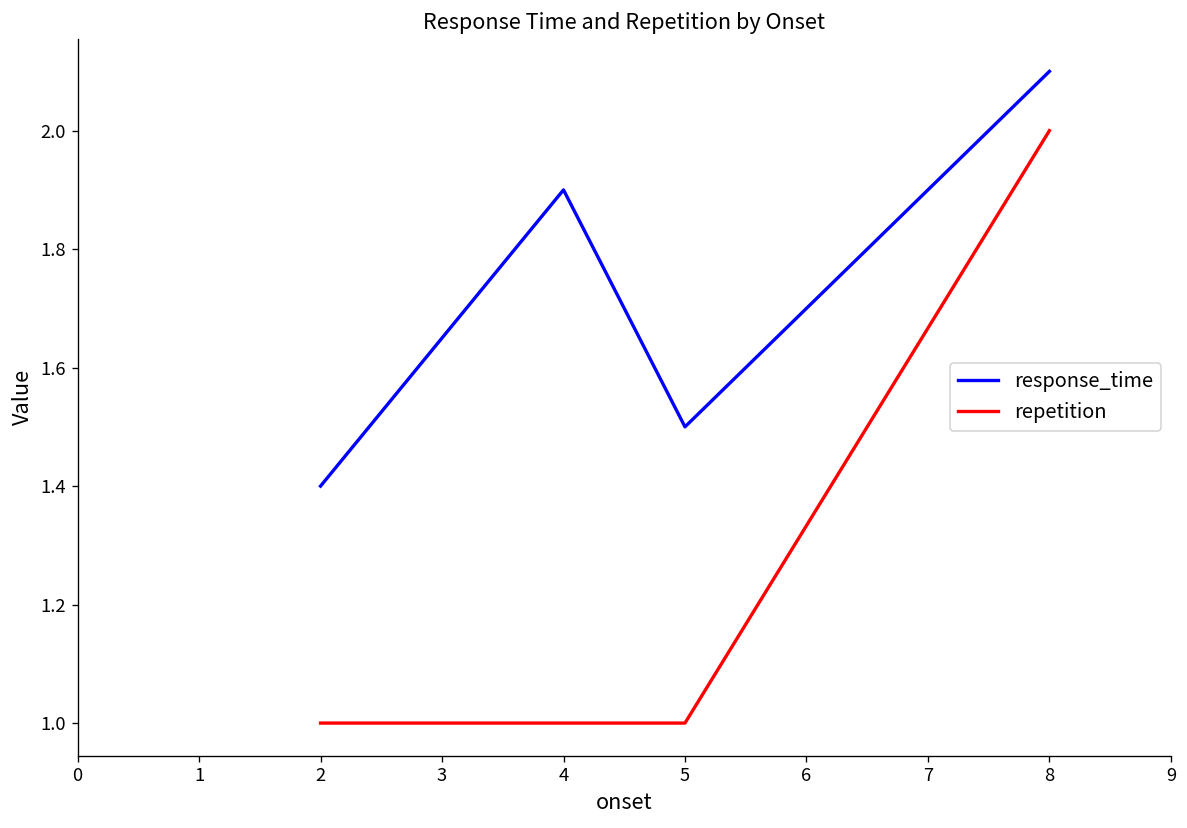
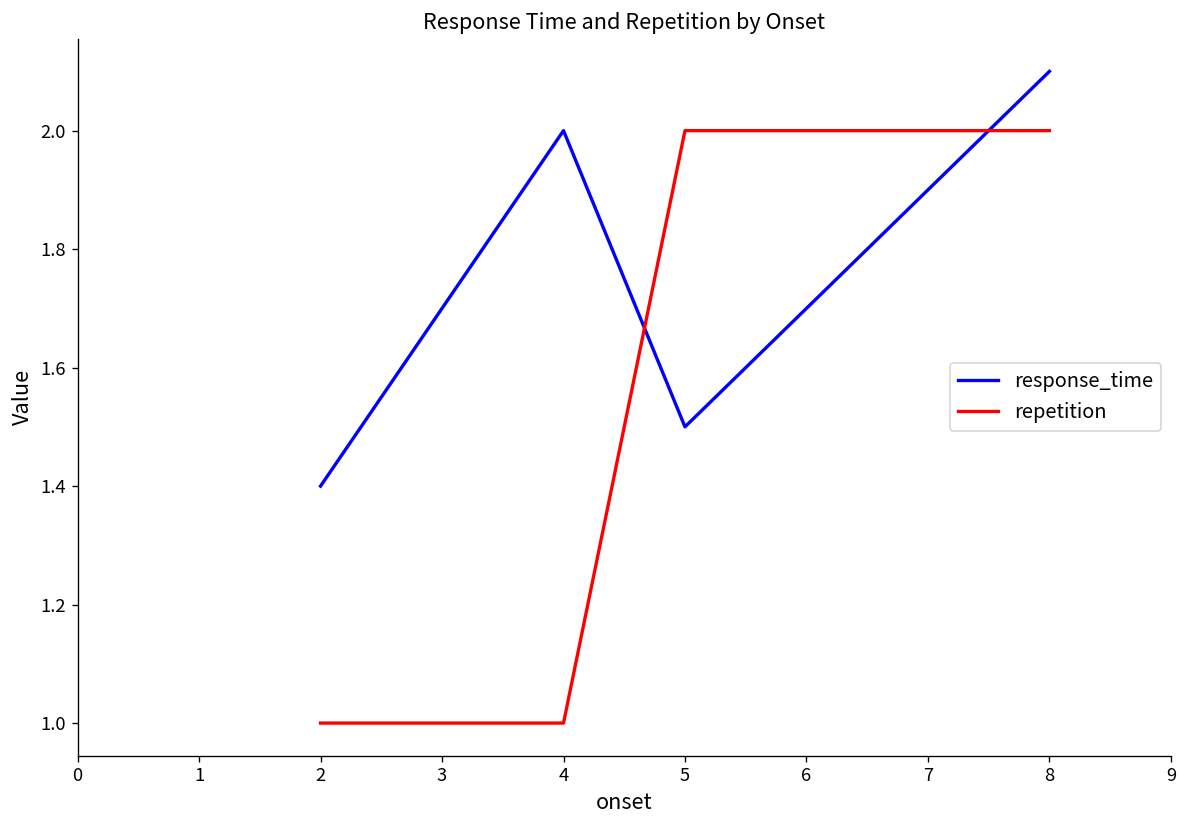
  {
    "response_time": {
      "2": 1.4,
-     "4": 1.9,
+     "4": 2.0,
      "5": 1.5,
      "8": 2.1
    },
    "repetition": {
      "2": 1,
      "4": 1,
-     "5": 1,
+     "5": 2,
      "8": 2
    }
  }
